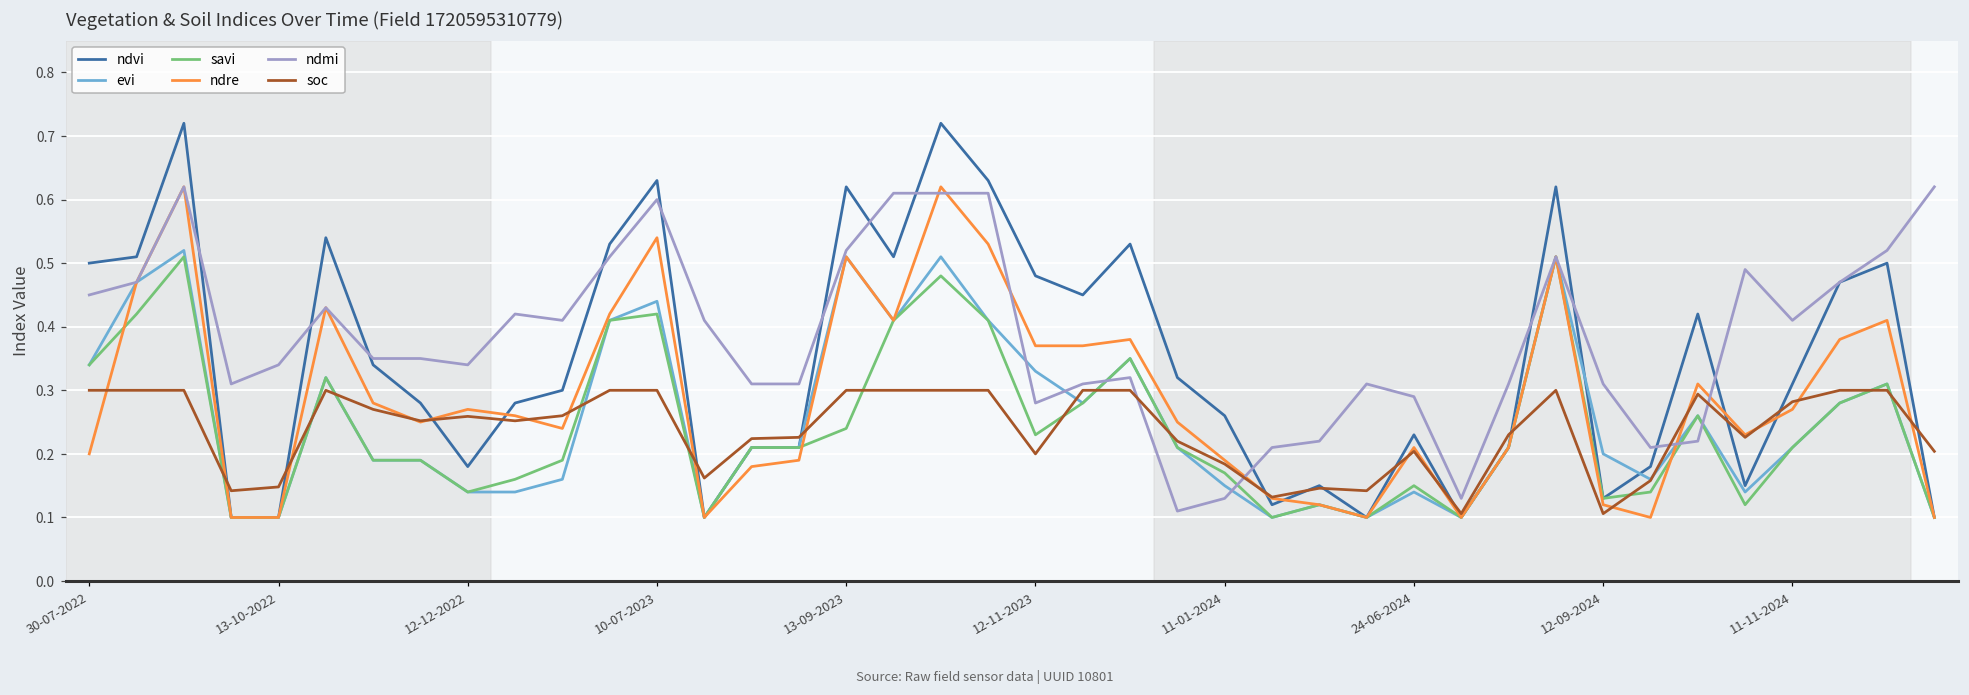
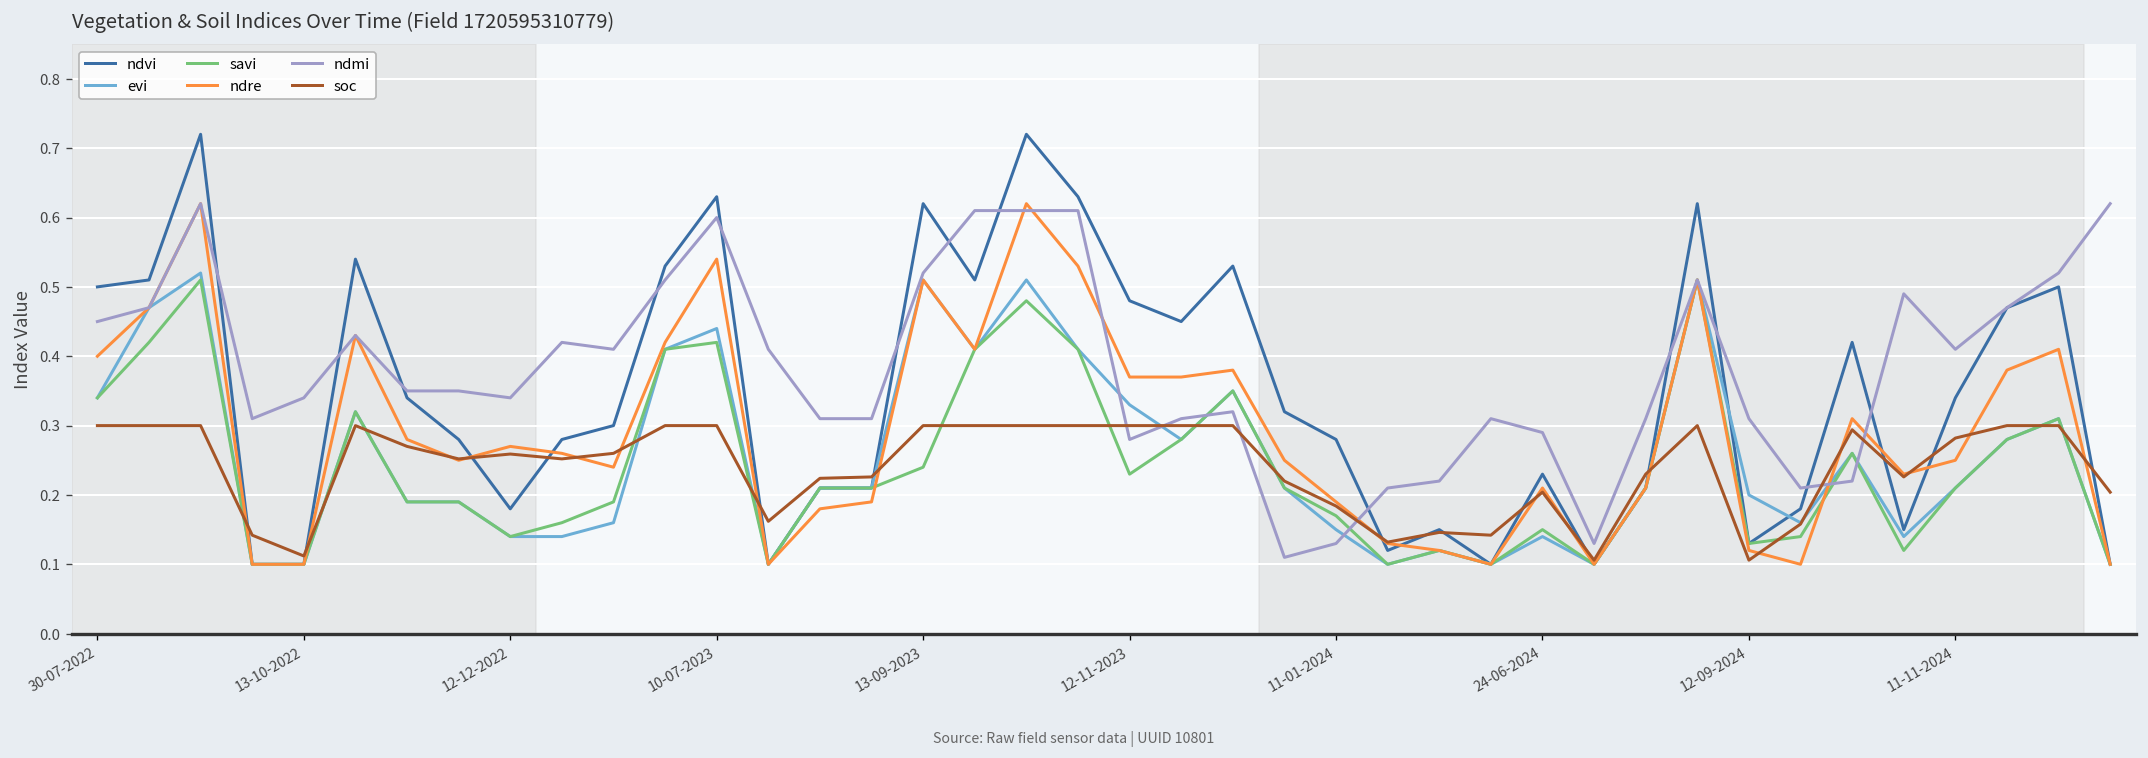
  {
    "ndvi": {
      "30-07-2022": 0.50,
      "12-12-2022": 0.18,
      "10-07-2023": 0.63,
      "13-09-2023": 0.62,
      "12-11-2023": 0.48,
-     "11-01-2024": 0.26,
+     "11-01-2024": 0.28,
      "24-06-2024": 0.23,
-     "11-11-2024": 0.31
+     "11-11-2024": 0.34
    },
    "savi": {
      "10-07-2023": 0.42,
      "13-09-2023": 0.24,
      "12-11-2023": 0.23,
      "11-01-2024": 0.17,
      "24-06-2024": 0.15
    },
    "ndre": {
-     "30-07-2022": 0.2,
+     "30-07-2022": 0.4,
      "12-12-2022": 0.27,
      "10-07-2023": 0.54,
      "12-11-2023": 0.37,
      "11-01-2024": 0.19,
      "24-06-2024": 0.21,
      "12-09-2024": 0.12,
-     "11-11-2024": 0.27
+     "11-11-2024": 0.25
    },
    "soc": {
      "30-07-2022": 0.30,
-     "13-10-2022": 0.15,
+     "13-10-2022": 0.11,
      "12-12-2022": 0.26,
      "10-07-2023": 0.30,
      "13-09-2023": 0.30,
-     "12-11-2023": 0.2,
+     "12-11-2023": 0.3,
      "11-01-2024": 0.18,
      "24-06-2024": 0.20,
      "12-09-2024": 0.11,
      "11-11-2024": 0.28
    }
  }
